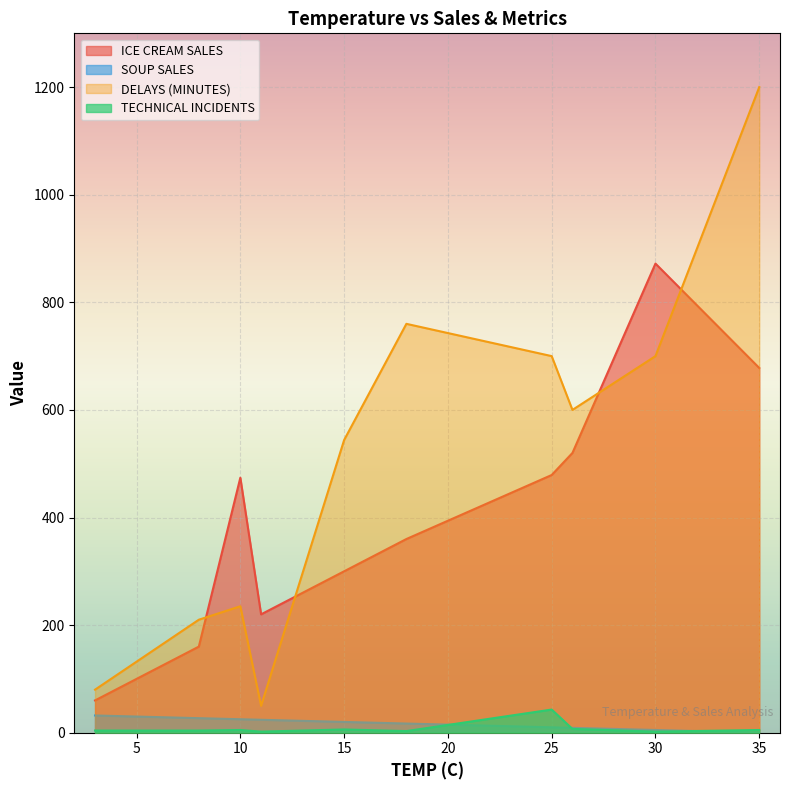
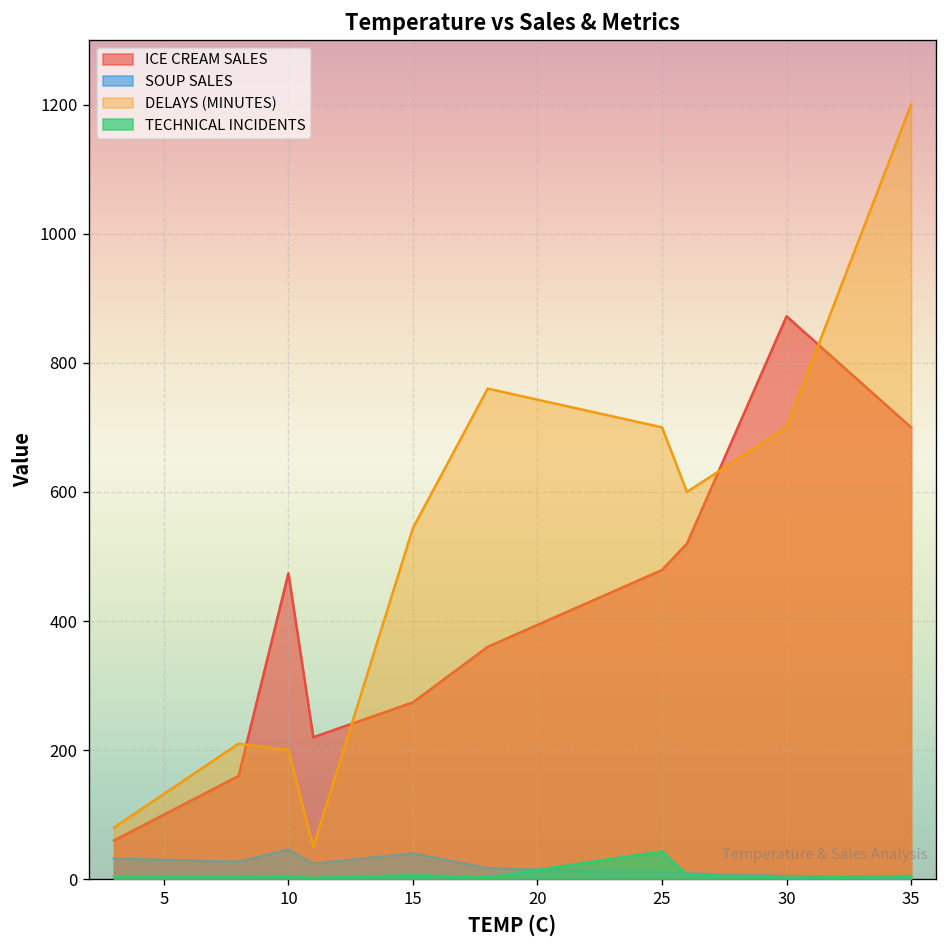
  {
    "ICE CREAM SALES": {
      "10": 470,
-     "15": 300,
+     "15": 270,
      "25": 480,
      "30": 870,
-     "35": 680
+     "35": 700
    },
    "SOUP SALES": {
-     "10": 30,
-     "15": 20,
+     "10": 50,
+     "15": 40,
      "25": 10,
      "35": 0
    },
    "DELAYS (MINUTES)": {
-     "10": 240,
+     "10": 200,
      "15": 540,
      "25": 700,
      "30": 700,
      "35": 1200
    },
    "TECHNICAL INCIDENTS": {
      "10": 10,
      "15": 10,
      "25": 40,
      "35": 10
    }
  }
